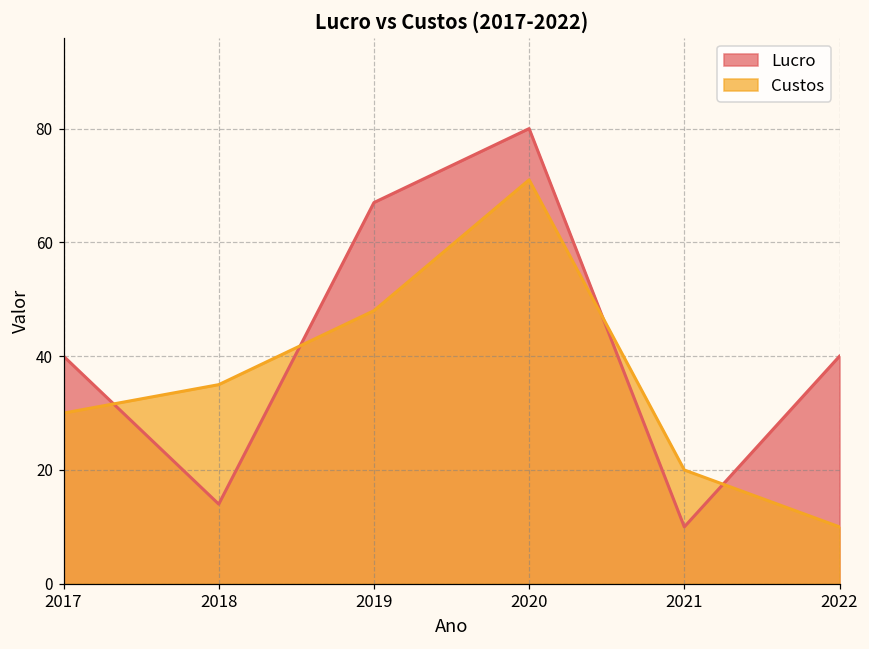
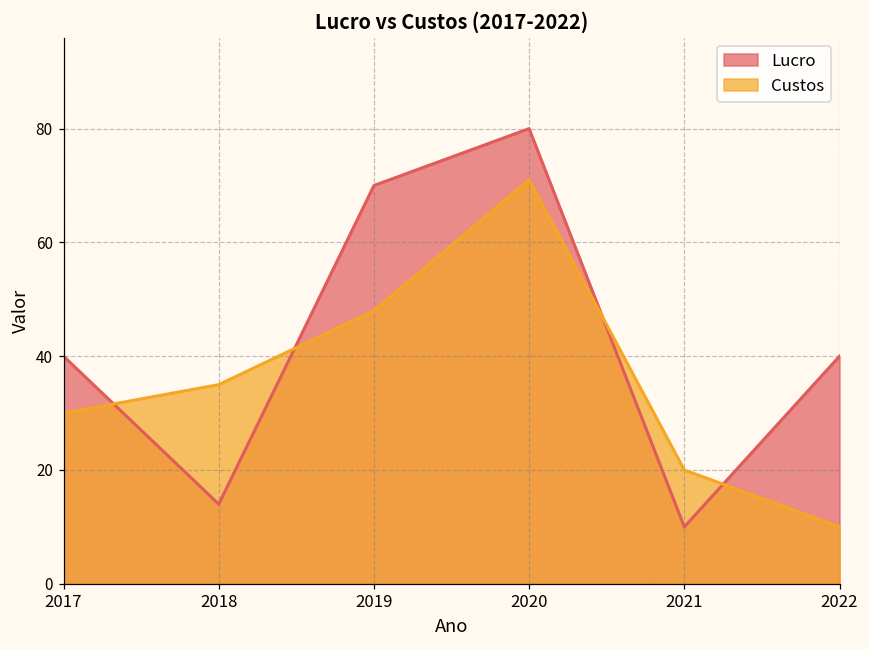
  {
    "Lucro": {
      "2017": 40,
      "2018": 14,
-     "2019": 67,
+     "2019": 70,
      "2020": 80,
      "2021": 10,
      "2022": 40
    },
    "Custos": {
      "2017": 30,
      "2018": 35,
      "2019": 48,
      "2020": 71,
      "2021": 20,
      "2022": 10
    }
  }
